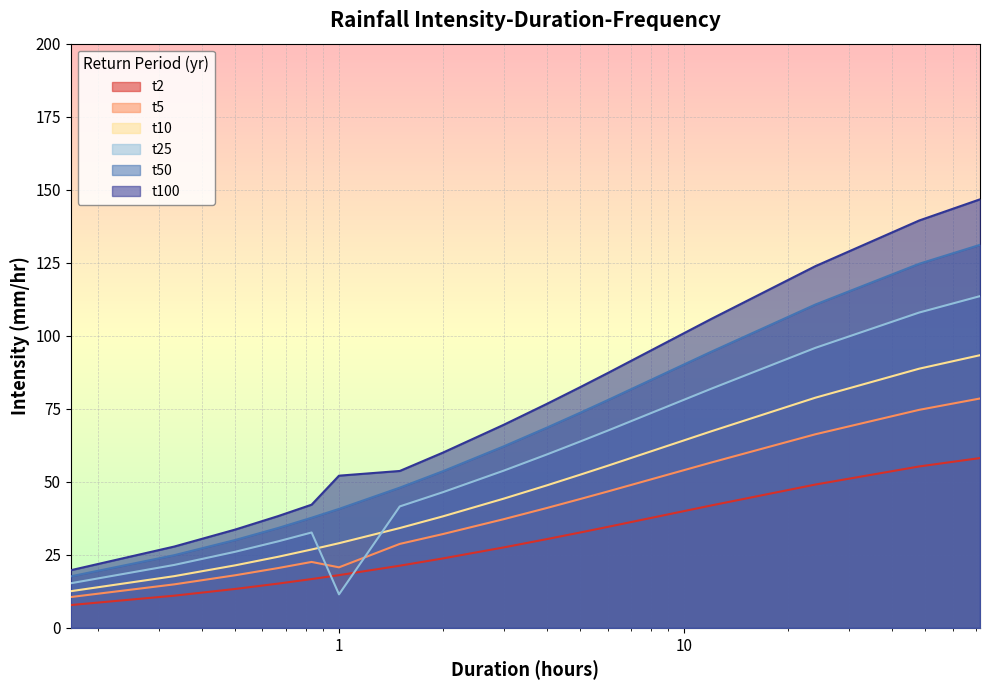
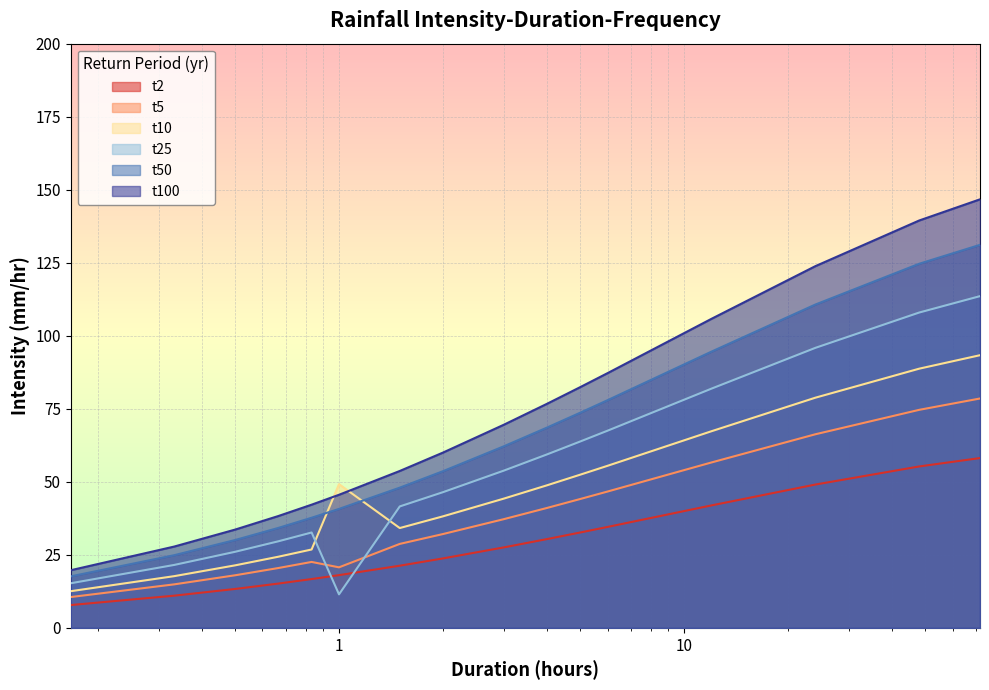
  {
    "t2": {
      "1": 18
    },
    "t5": {
      "1": 21
    },
    "t10": {
-     "1": 29
+     "1": 49
    },
    "t25": {
      "1": 11
    },
    "t50": {
      "1": 41
    },
    "t100": {
-     "1": 52
+     "1": 46
    }
  }
